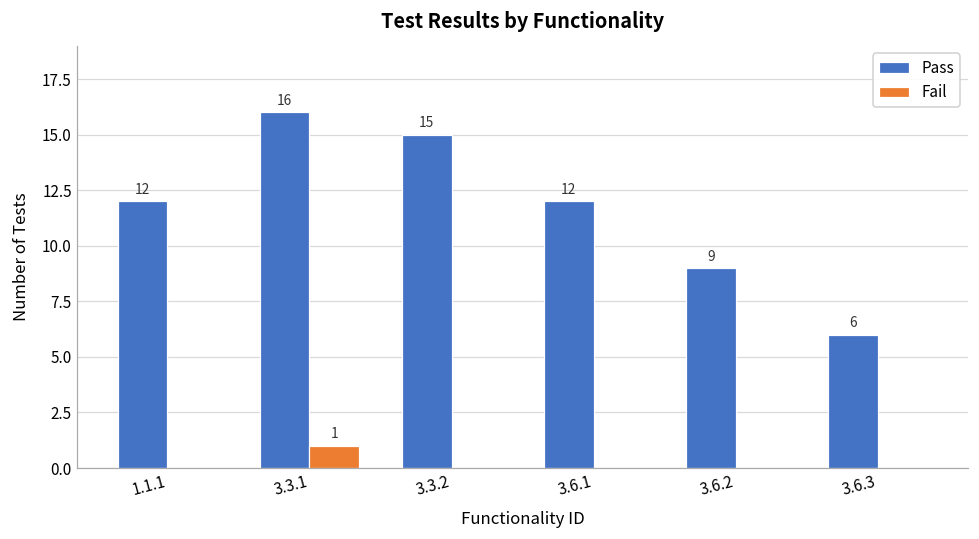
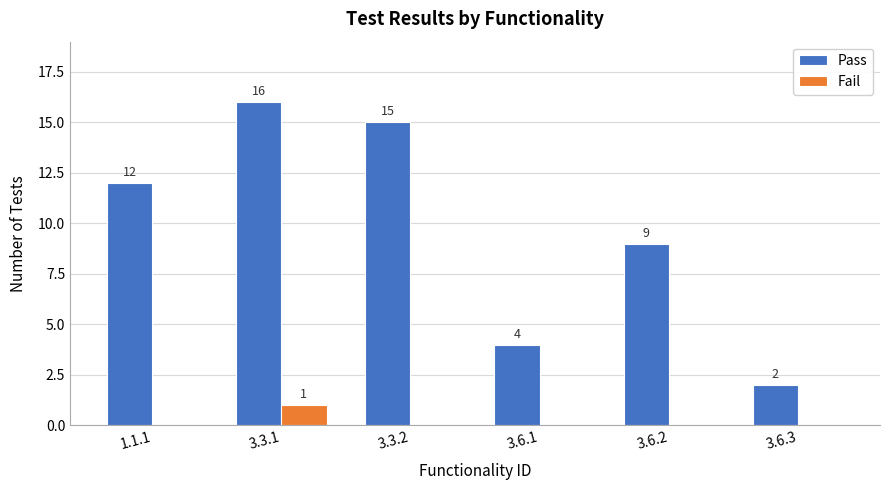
  {
    "Pass": {
      "1.1.1": 12,
      "3.3.1": 16,
      "3.3.2": 15,
-     "3.6.1": 12,
+     "3.6.1": 4,
      "3.6.2": 9,
-     "3.6.3": 6
+     "3.6.3": 2
    },
    "Fail": {
      "3.3.1": 1
    }
  }
